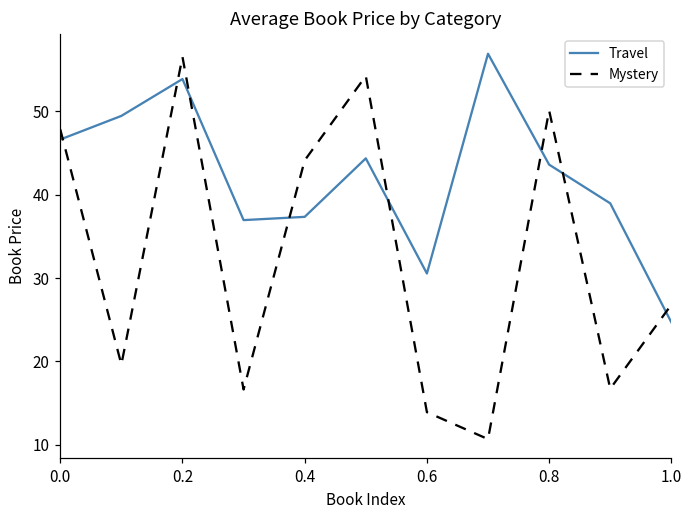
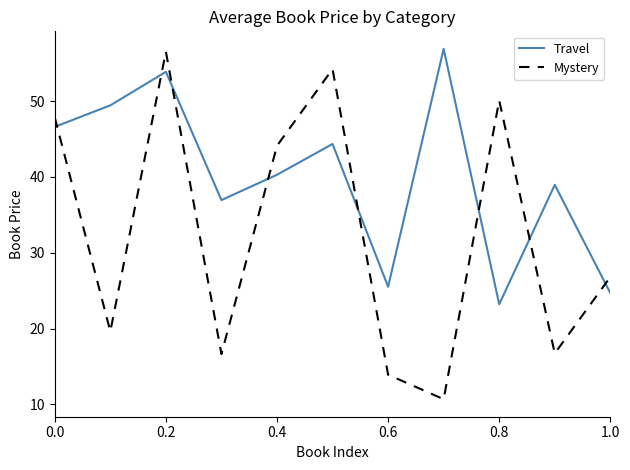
  {
    "Travel": {
      "0.0": 47,
      "0.2": 54,
-     "0.4": 37,
-     "0.6": 31,
-     "0.8": 44,
+     "0.4": 40,
+     "0.6": 26,
+     "0.8": 23,
      "1.0": 25
    },
    "Mystery": {
      "0.0": 48,
      "0.2": 57,
      "0.4": 44,
      "0.6": 14,
      "0.8": 50,
      "1.0": 27
    }
  }
